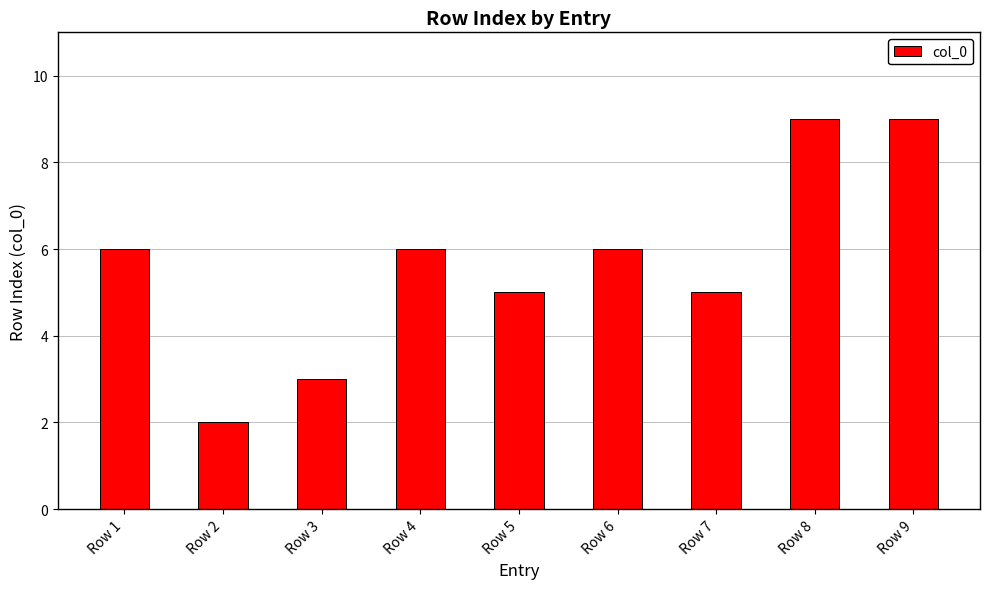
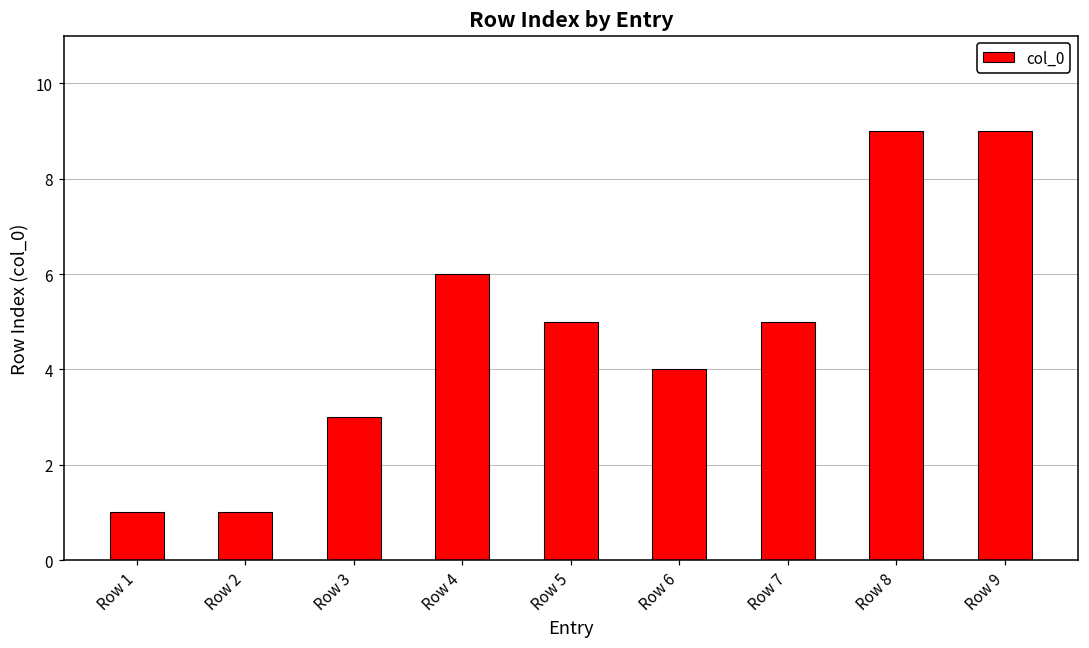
  {
-   "Row 1": 6,
-   "Row 2": 2,
+   "Row 1": 1,
+   "Row 2": 1,
    "Row 3": 3,
    "Row 4": 6,
    "Row 5": 5,
-   "Row 6": 6,
+   "Row 6": 4,
    "Row 7": 5,
    "Row 8": 9,
    "Row 9": 9
  }
